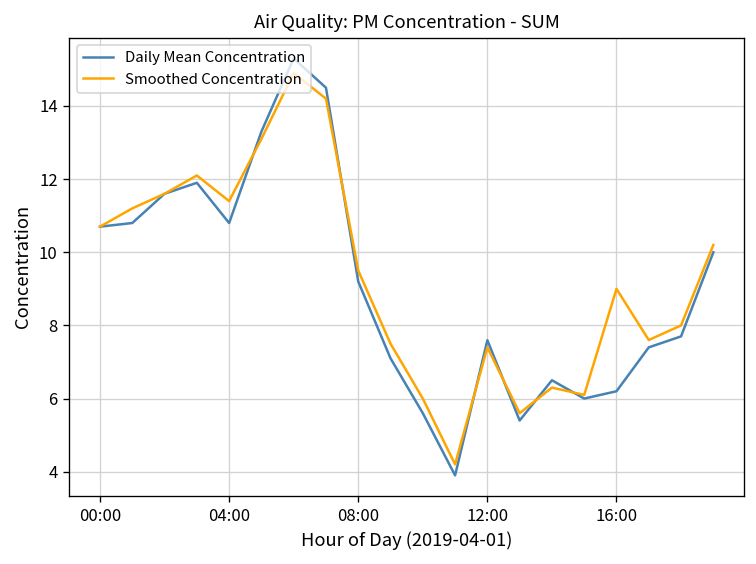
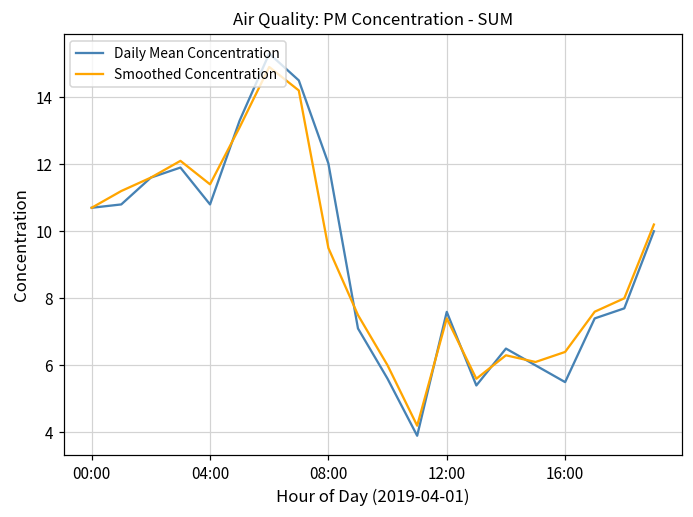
  {
    "Daily Mean Concentration": {
      "04:00": 10.8,
-     "08:00": 9.2,
+     "08:00": 12.0,
      "12:00": 7.6,
-     "16:00": 6.2
+     "16:00": 5.5
    },
    "Smoothed Concentration": {
      "04:00": 11.4,
      "08:00": 9.5,
      "12:00": 7.4,
-     "16:00": 9.0
+     "16:00": 6.4
    }
  }
